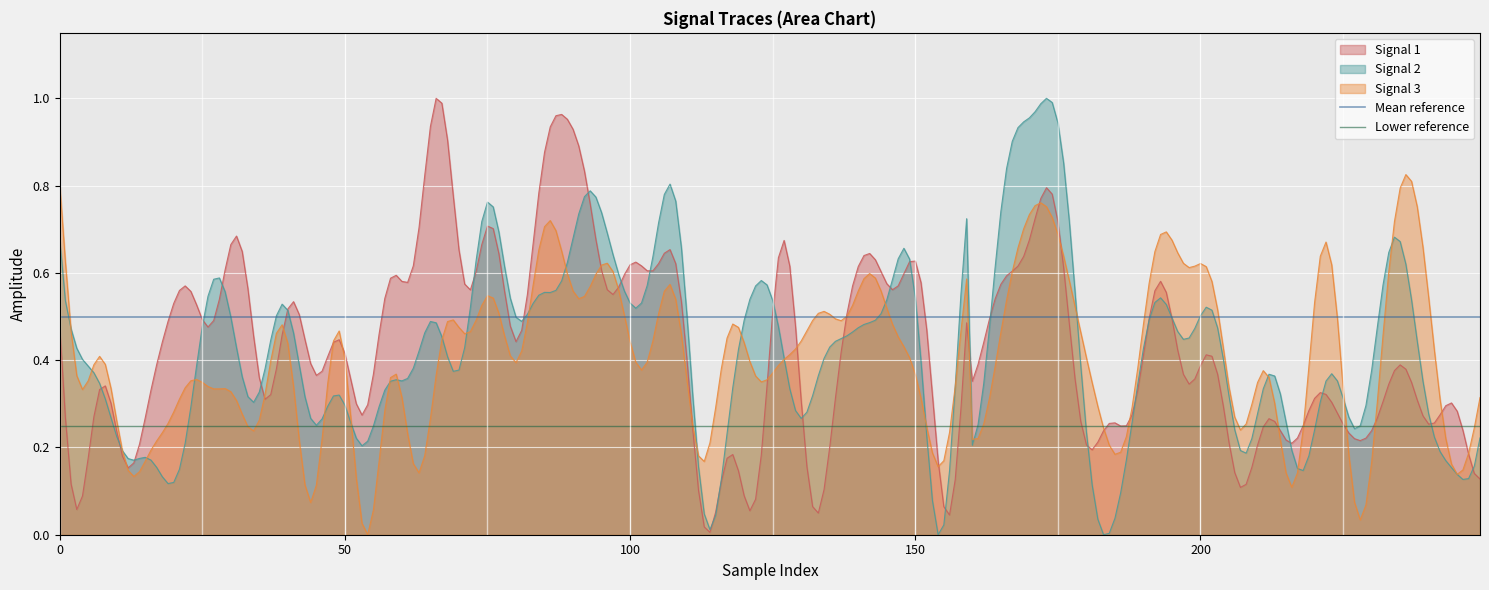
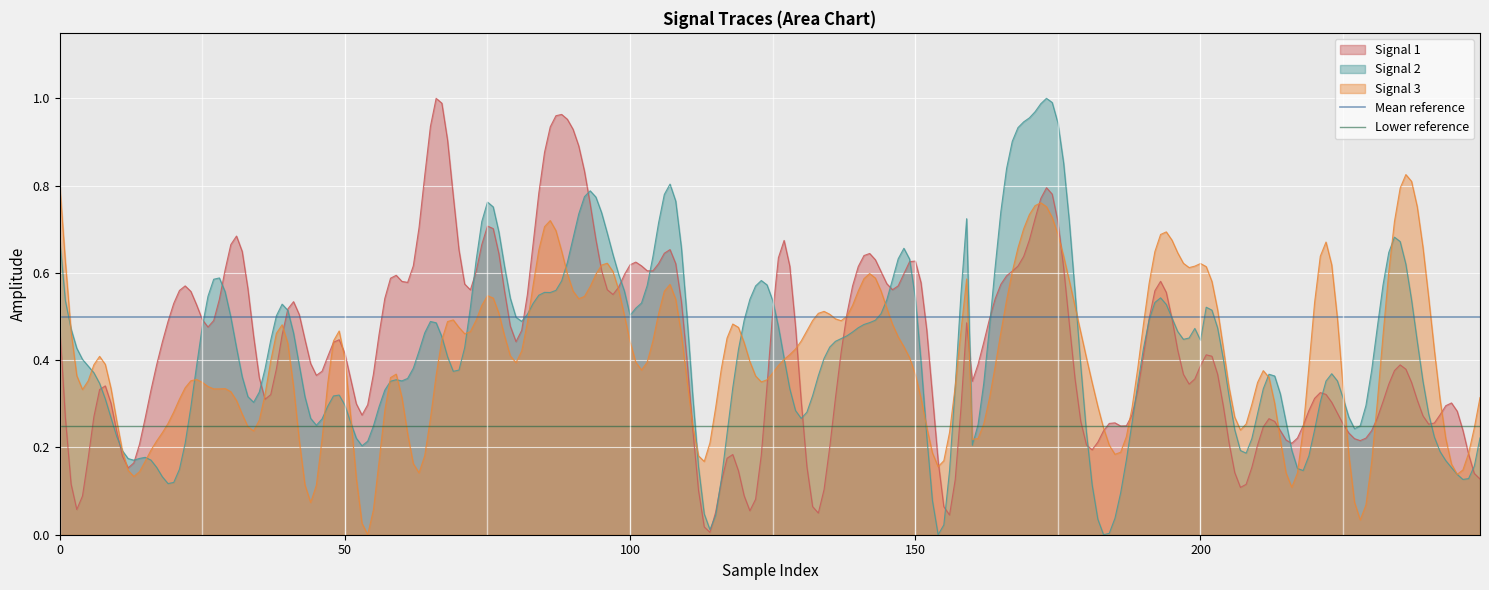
  {
    "Signal 2": {
      "0": 0.68,
      "50": 0.30,
-     "100": 0.53,
+     "100": 0.50,
      "150": 0.54,
-     "200": 0.50
+     "200": 0.45
    }
  }
